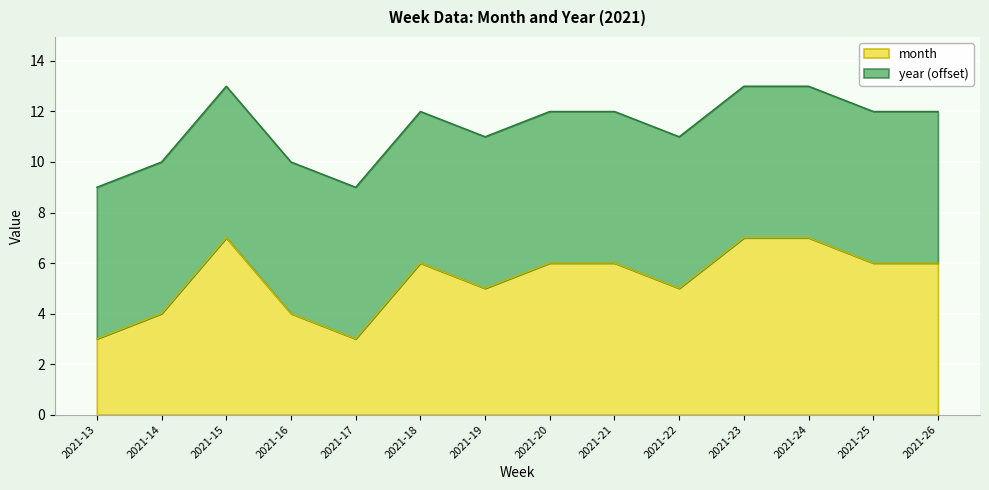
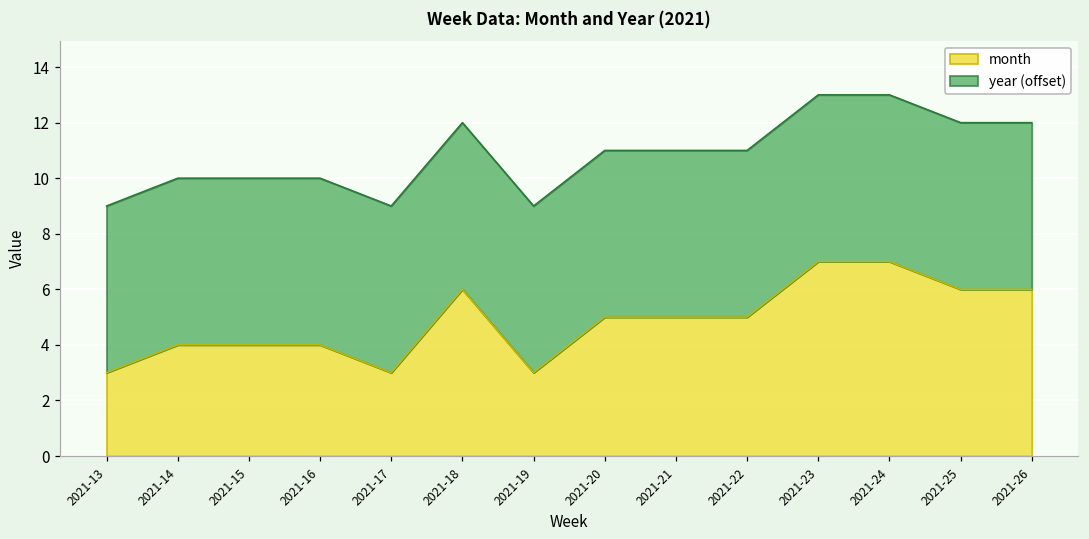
  {
    "month": {
      "2021-13": 3,
      "2021-14": 4,
-     "2021-15": 7,
+     "2021-15": 4,
      "2021-16": 4,
      "2021-17": 3,
      "2021-18": 6,
-     "2021-19": 5,
-     "2021-20": 6,
-     "2021-21": 6,
+     "2021-19": 3,
+     "2021-20": 5,
+     "2021-21": 5,
      "2021-22": 5,
      "2021-23": 7,
      "2021-24": 7,
      "2021-25": 6,
      "2021-26": 6
    },
    "year (offset)": {
      "2021-13": 6,
      "2021-14": 6,
      "2021-15": 6,
      "2021-16": 6,
      "2021-17": 6,
      "2021-18": 6,
      "2021-19": 6,
      "2021-20": 6,
      "2021-21": 6,
      "2021-22": 6,
      "2021-23": 6,
      "2021-24": 6,
      "2021-25": 6,
      "2021-26": 6
    }
  }
